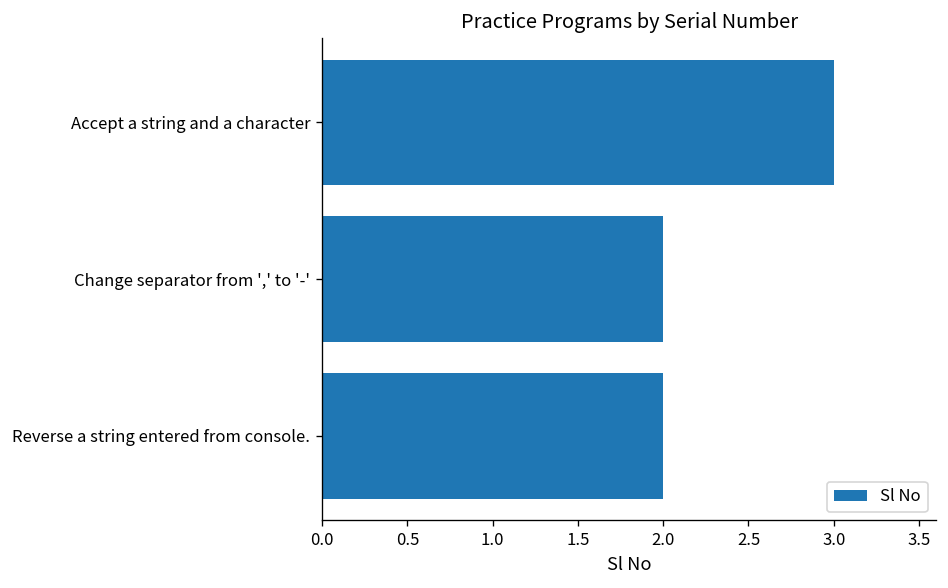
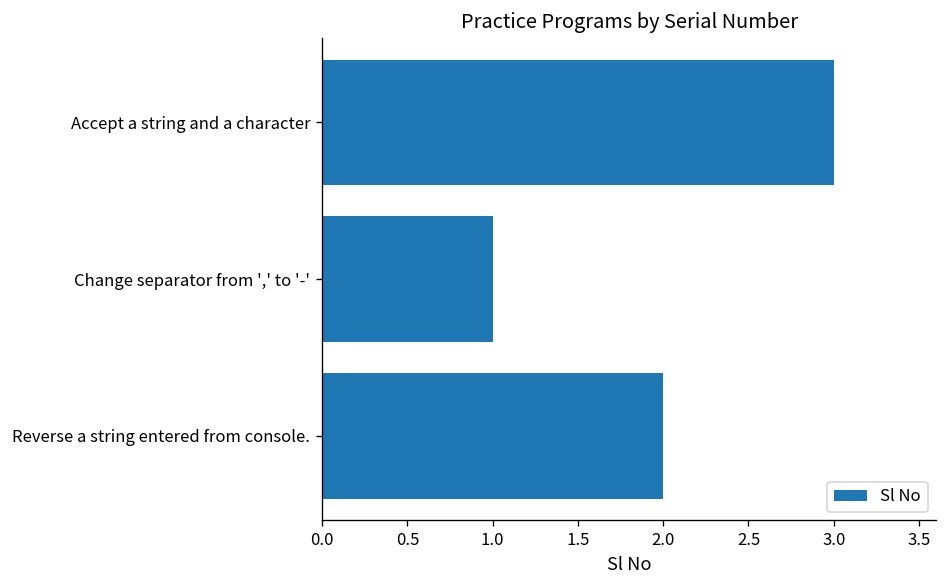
  {
    "Accept a string and a character": 3,
-   "Change separator from ',' to '-'": 2,
+   "Change separator from ',' to '-'": 1,
    "Reverse a string entered from console.": 2
  }
